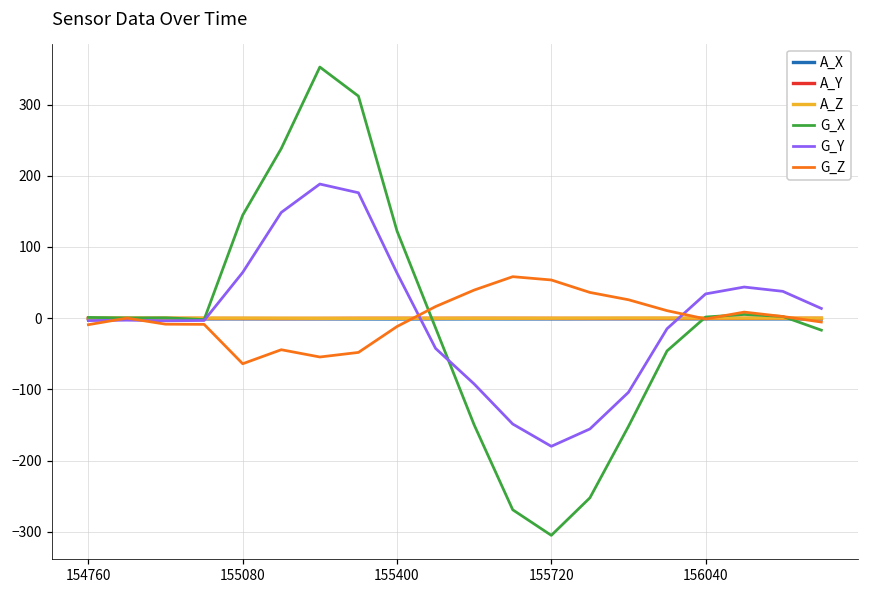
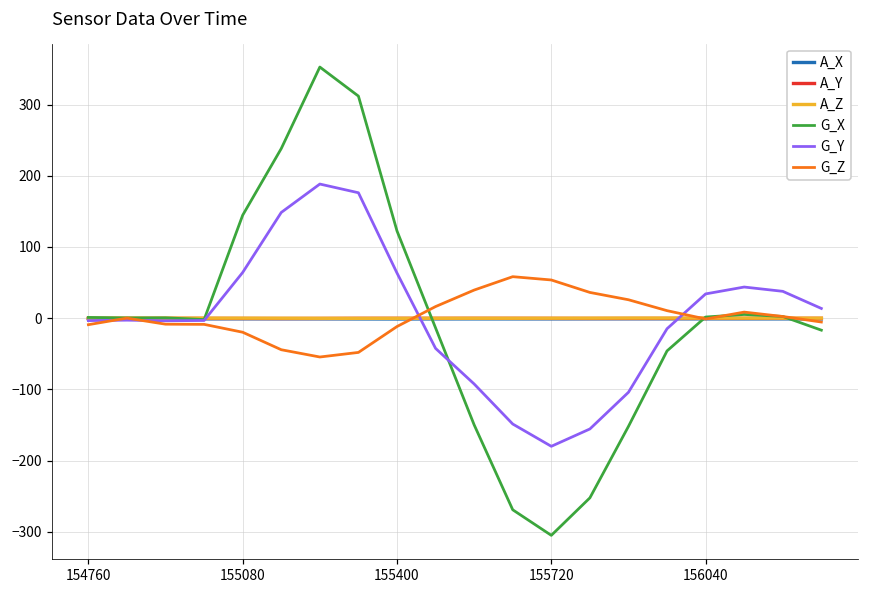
  {
    "G_X": {
      "155080": 140,
      "155400": 120,
      "155720": -310
    },
    "G_Y": {
      "155080": 60,
      "155400": 60,
      "155720": -180,
      "156040": 30
    },
    "G_Z": {
      "154760": -10,
-     "155080": -60,
+     "155080": -20,
      "155400": -10,
      "155720": 50
    }
  }
